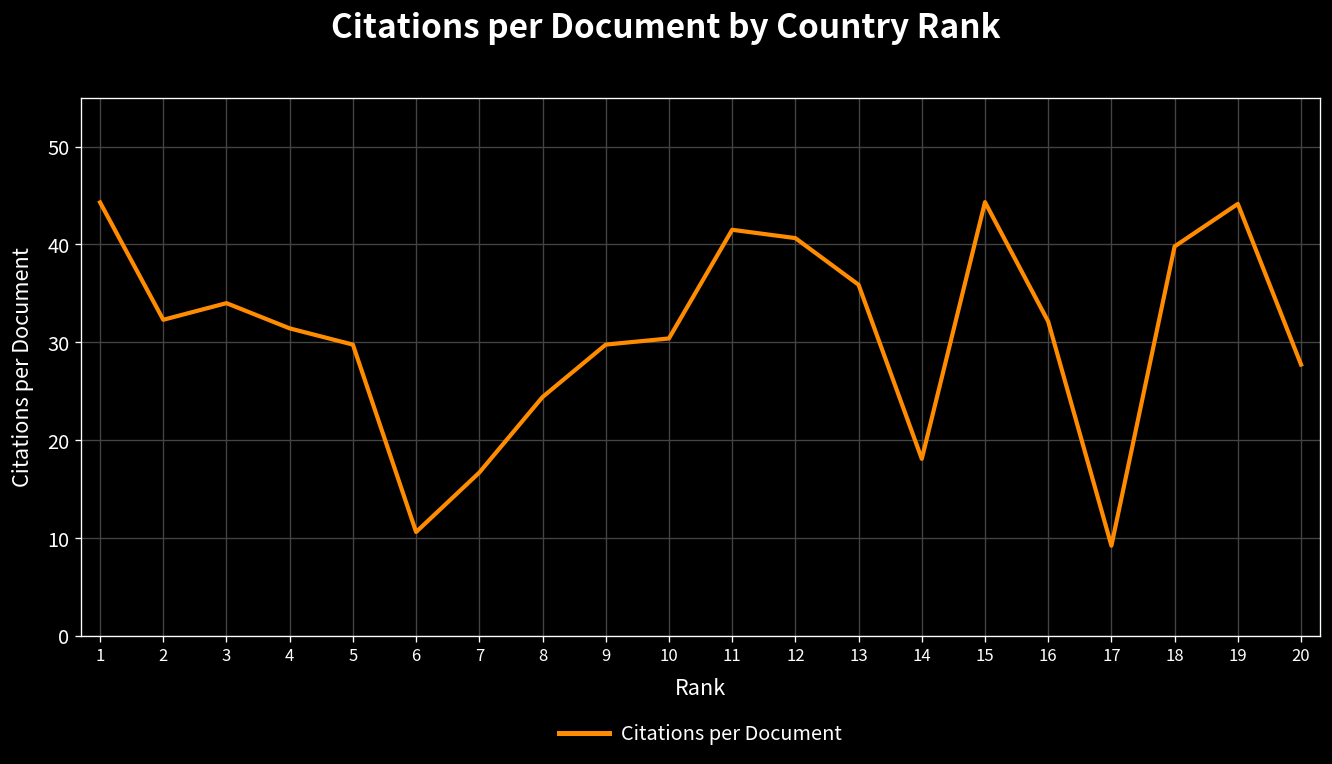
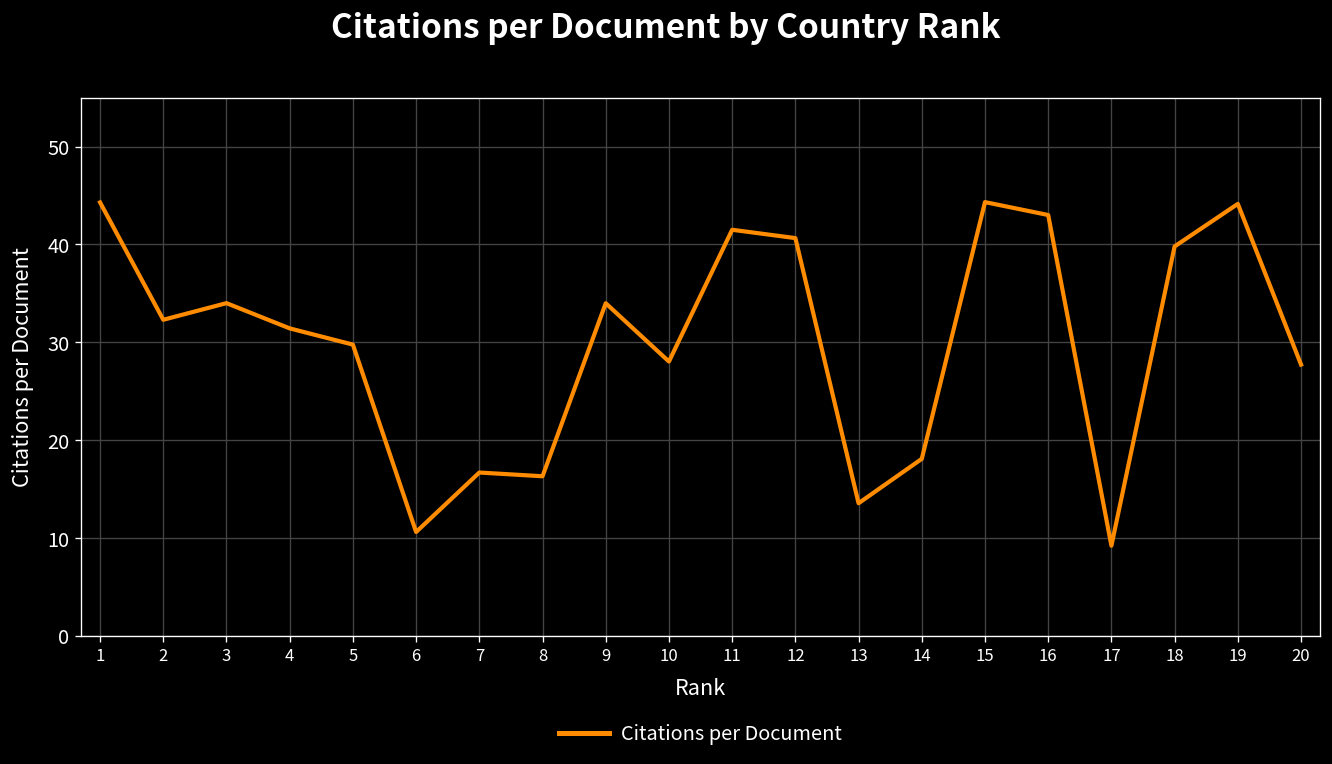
  {
    "1": 44,
    "2": 32,
    "3": 34,
    "4": 31,
    "5": 30,
    "6": 11,
    "7": 17,
-   "8": 24,
-   "9": 30,
-   "10": 30,
+   "8": 16,
+   "9": 34,
+   "10": 28,
    "11": 42,
    "12": 41,
-   "13": 36,
+   "13": 14,
    "14": 18,
    "15": 44,
-   "16": 32,
+   "16": 43,
    "17": 9,
    "18": 40,
    "19": 44,
    "20": 28
  }
